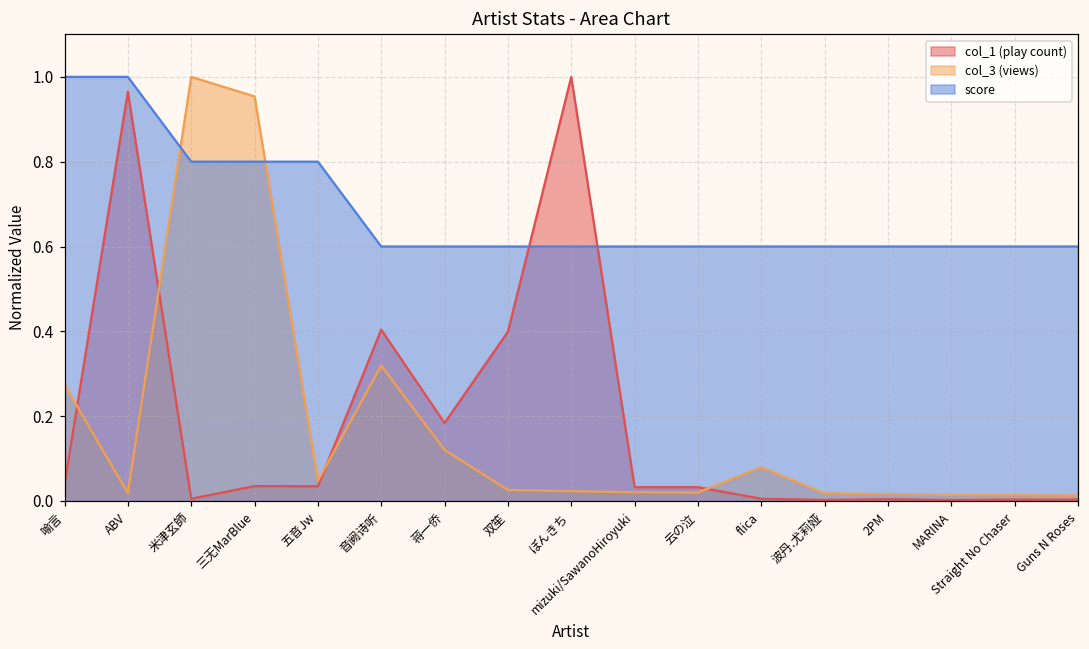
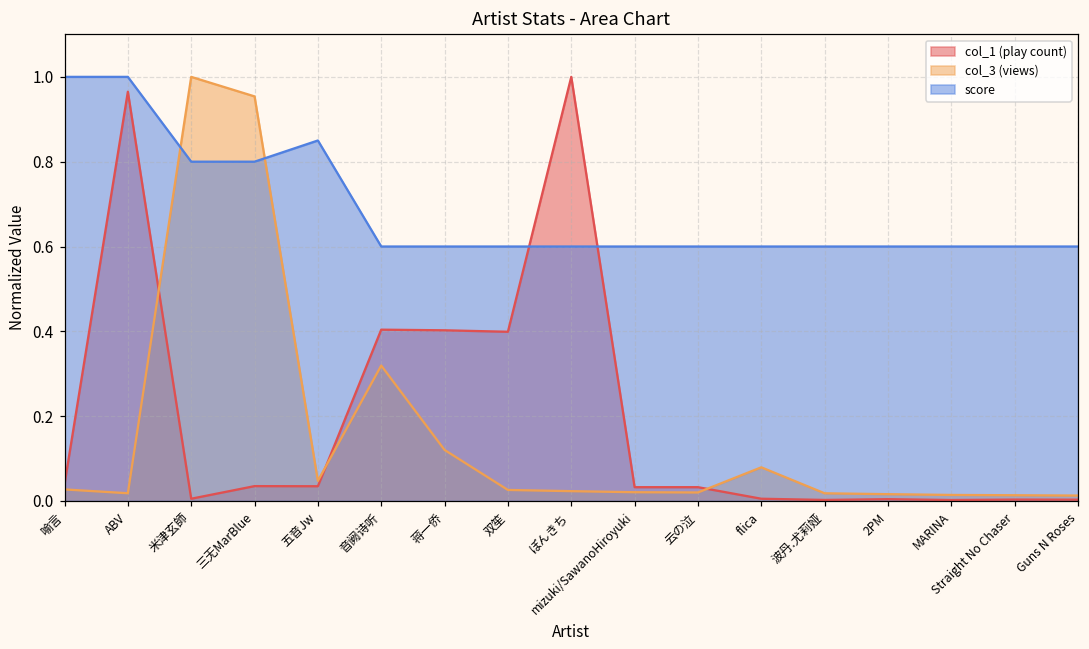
  {
    "col_1 (play count)": {
      "喻言": 0.04,
      "ABV": 0.96,
      "米津玄師": 0.01,
      "三无MarBlue": 0.04,
      "五音Jw": 0.03,
      "音阙诗听": 0.40,
-     "蒋一侨": 0.18,
+     "蒋一侨": 0.40,
      "双笙": 0.40,
      "ぽんきち": 1.00,
      "mizuki/SawanoHiroyuki": 0.03,
      "云の泣": 0.03,
      "flica": 0.01,
      "波丹.尤莉娅": 0.00,
      "2PM": 0.00,
      "MARINA": 0.00,
      "Straight No Chaser": 0.00,
      "Guns N Roses": 0.00
    },
    "col_3 (views)": {
-     "喻言": 0.27,
+     "喻言": 0.03,
      "ABV": 0.02,
      "米津玄師": 1.00,
      "三无MarBlue": 0.95,
      "五音Jw": 0.05,
      "音阙诗听": 0.32,
      "蒋一侨": 0.12,
      "双笙": 0.03,
      "ぽんきち": 0.02,
      "mizuki/SawanoHiroyuki": 0.02,
      "云の泣": 0.02,
      "flica": 0.08,
      "波丹.尤莉娅": 0.02,
      "2PM": 0.02,
      "MARINA": 0.01,
      "Straight No Chaser": 0.01,
      "Guns N Roses": 0.01
    },
    "score": {
      "喻言": 1.00,
      "ABV": 1.00,
      "米津玄師": 0.80,
      "三无MarBlue": 0.80,
-     "五音Jw": 0.80,
+     "五音Jw": 0.85,
      "音阙诗听": 0.60,
      "蒋一侨": 0.60,
      "双笙": 0.60,
      "ぽんきち": 0.60,
      "mizuki/SawanoHiroyuki": 0.60,
      "云の泣": 0.60,
      "flica": 0.60,
      "波丹.尤莉娅": 0.60,
      "2PM": 0.60,
      "MARINA": 0.60,
      "Straight No Chaser": 0.60,
      "Guns N Roses": 0.60
    }
  }
